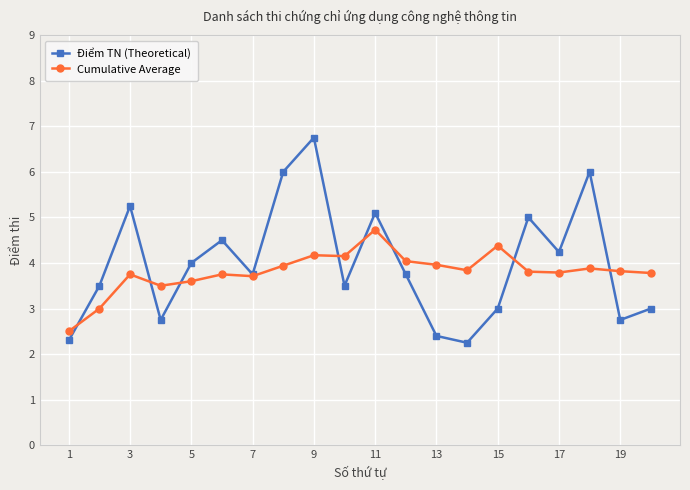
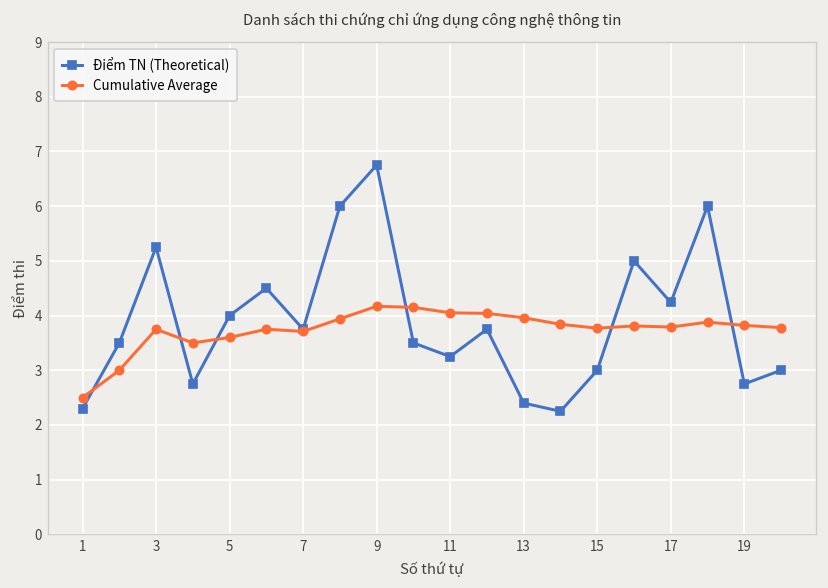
  {
    "Điểm TN (Theoretical)": {
      "1": 2.3,
      "3": 5.3,
      "5": 4.0,
      "9": 6.8,
-     "11": 5.1,
+     "11": 3.3,
      "13": 2.4,
      "15": 3.0,
      "17": 4.2,
      "19": 2.8
    },
    "Cumulative Average": {
      "1": 2.5,
      "3": 3.8,
      "5": 3.6,
      "9": 4.2,
-     "11": 4.7,
+     "11": 4.1,
      "13": 4.0,
-     "15": 4.4,
+     "15": 3.8,
      "17": 3.8,
      "19": 3.8
    }
  }
